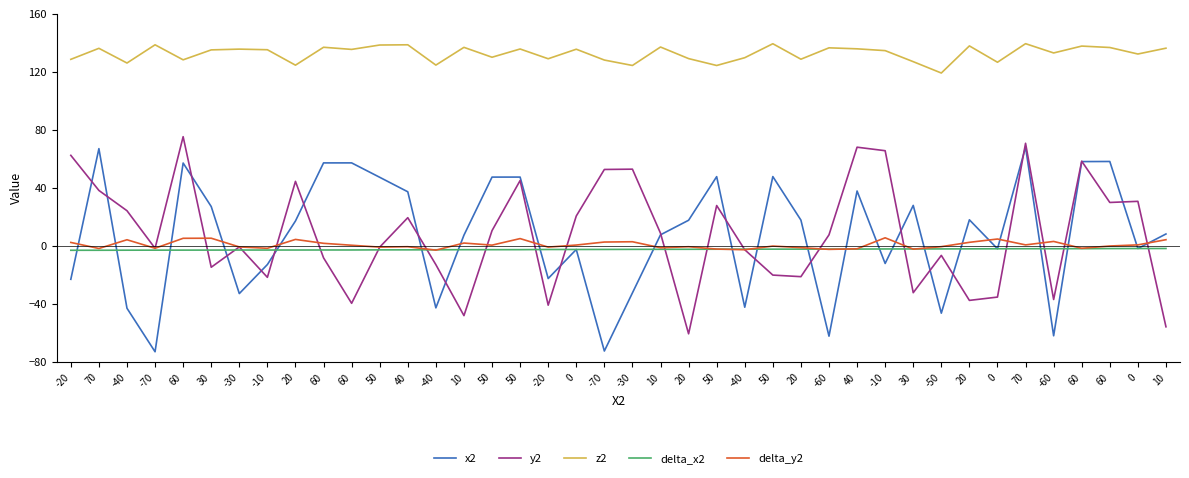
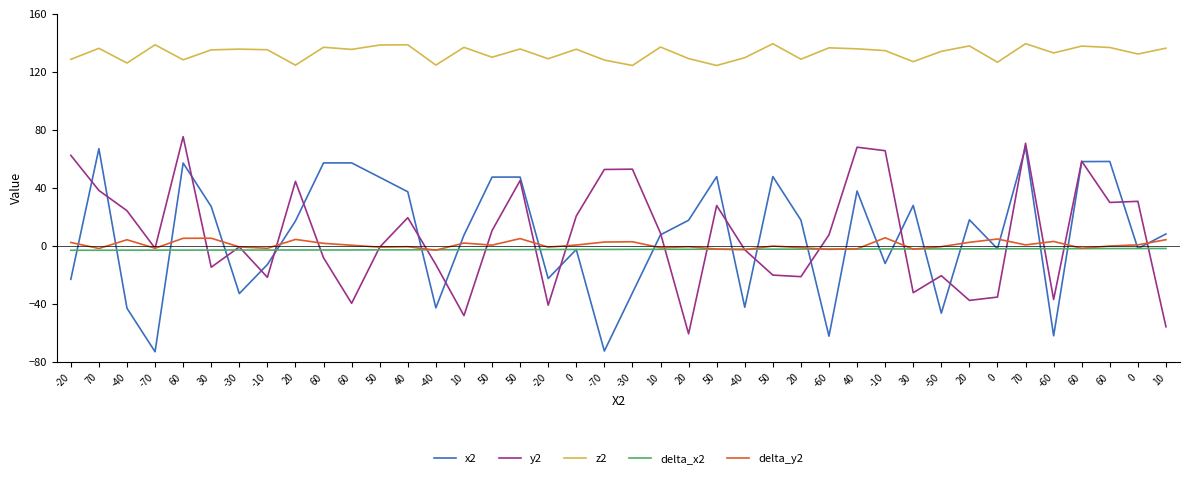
  {
    "x2": {
      "-50": -46
    },
    "y2": {
-     "-50": -6
+     "-50": -20
    },
    "z2": {
-     "-50": 119
+     "-50": 134
    }
  }
